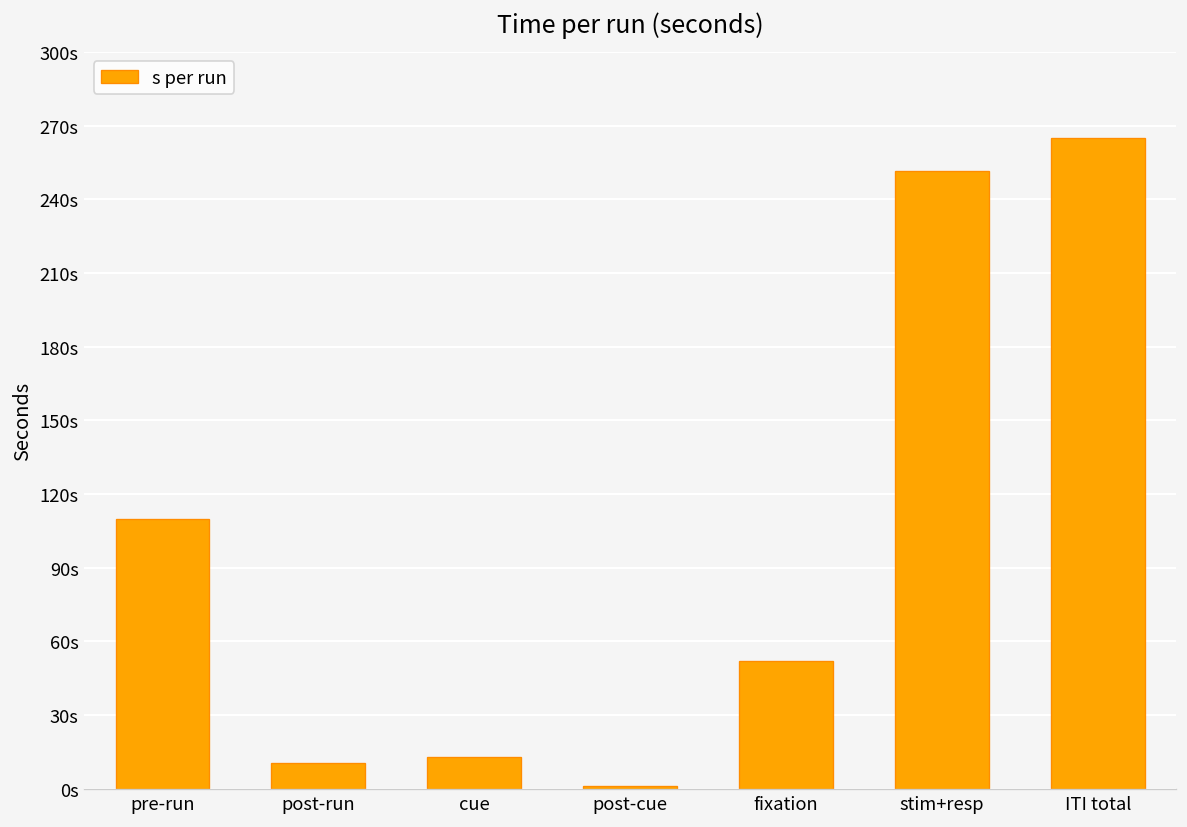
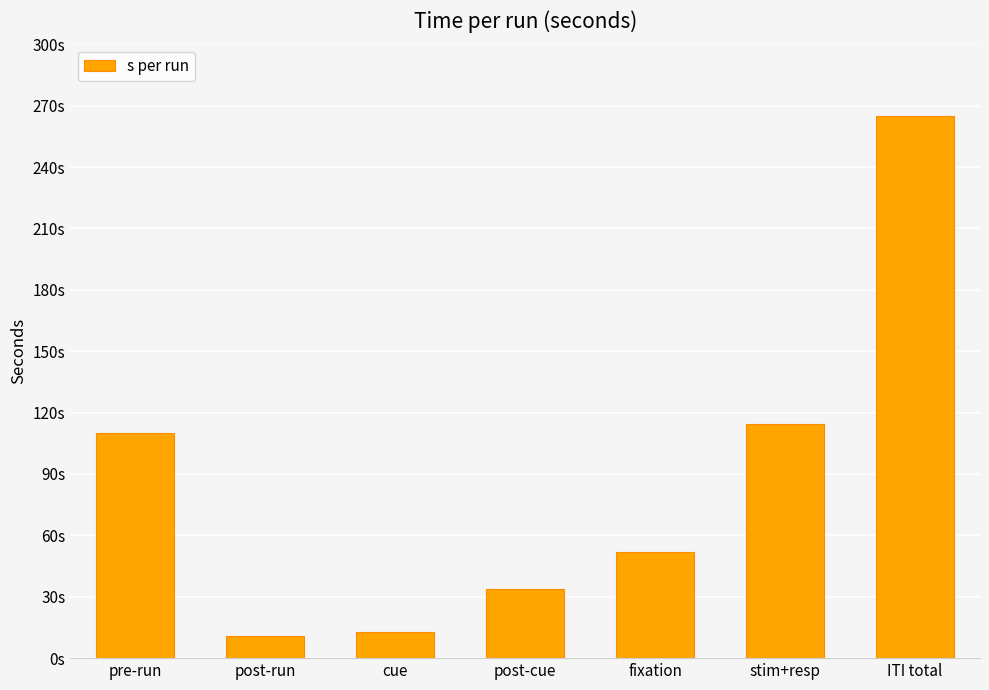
  {
    "pre-run": "110s",
    "post-run": "11s",
    "cue": "13s",
-   "post-cue": "1s",
+   "post-cue": "34s",
    "fixation": "52s",
-   "stim+resp": "252s",
+   "stim+resp": "114s",
    "ITI total": "265s"
  }
